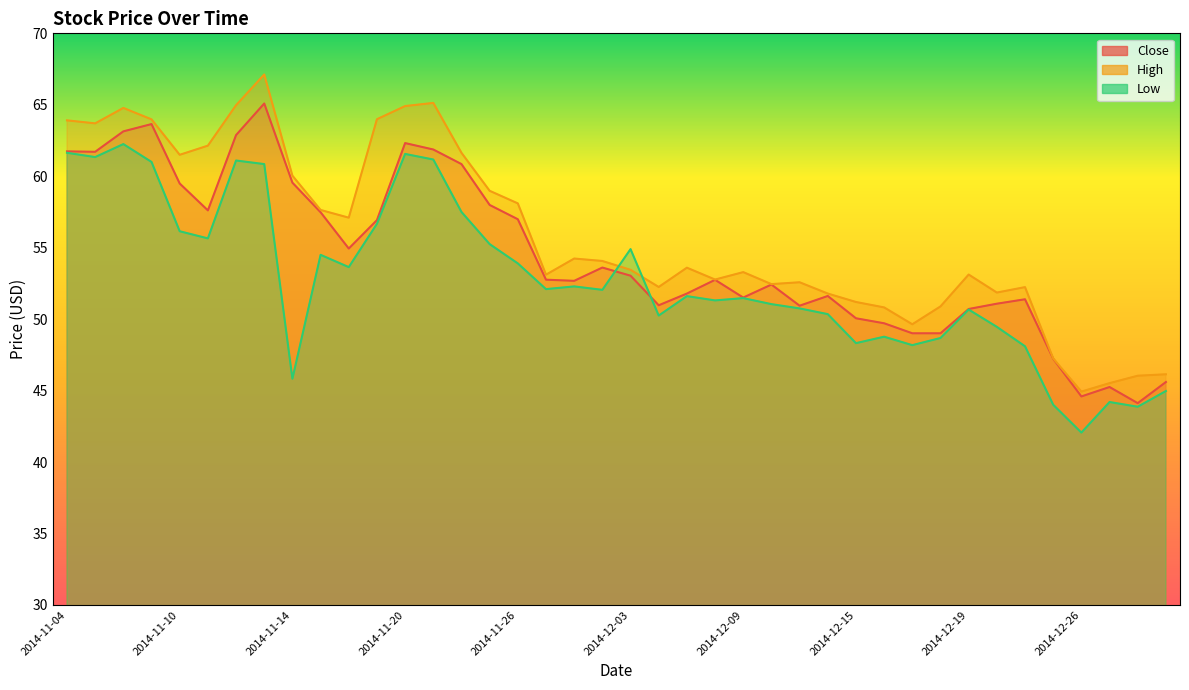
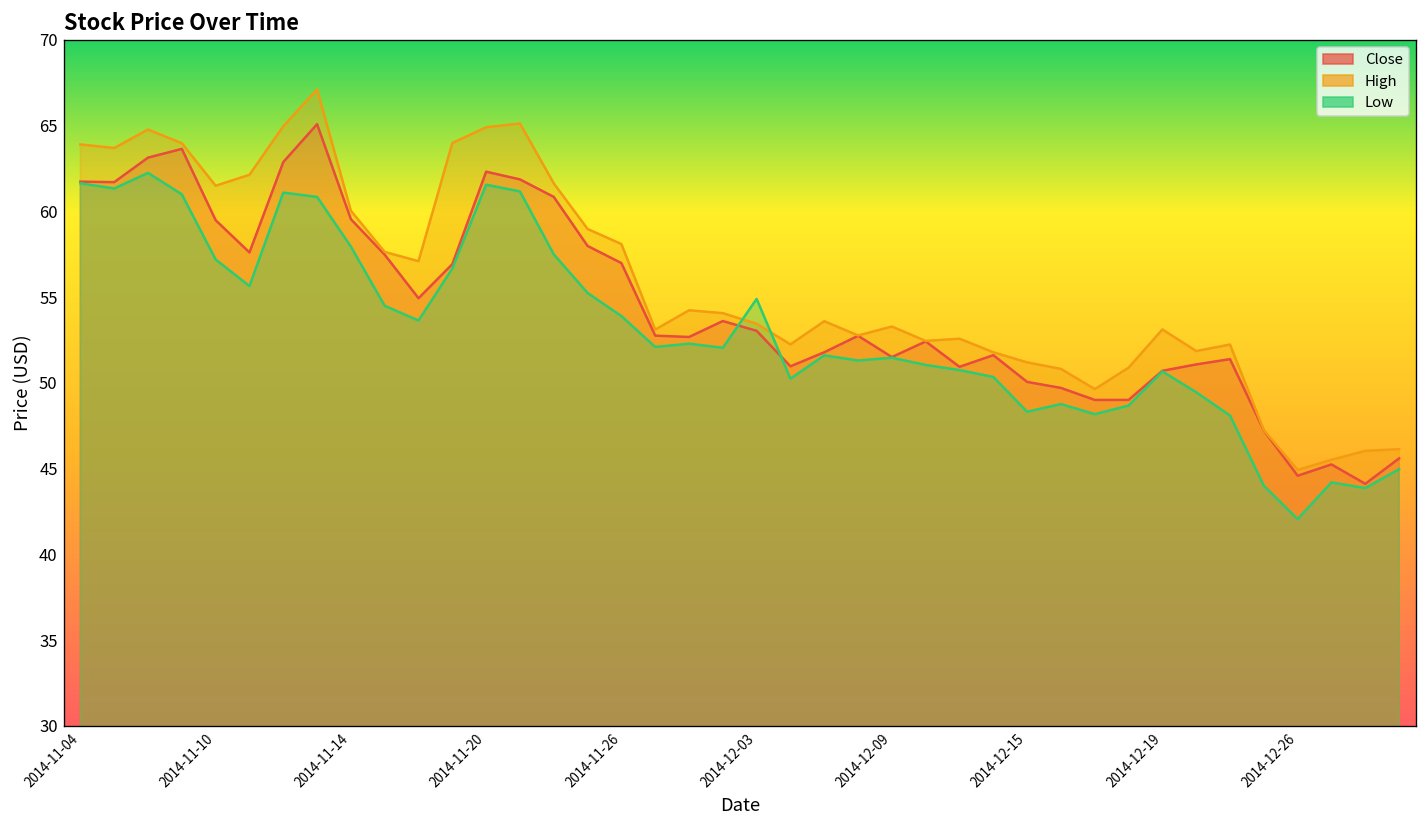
  {
    "Low": {
-     "2014-11-10": 56.2,
-     "2014-11-14": 45.8,
+     "2014-11-10": 57.2,
+     "2014-11-14": 58.0,
      "2014-11-20": 61.6,
      "2014-11-26": 53.9,
      "2014-12-03": 54.9,
      "2014-12-15": 48.3,
      "2014-12-26": 42.1
    }
  }
